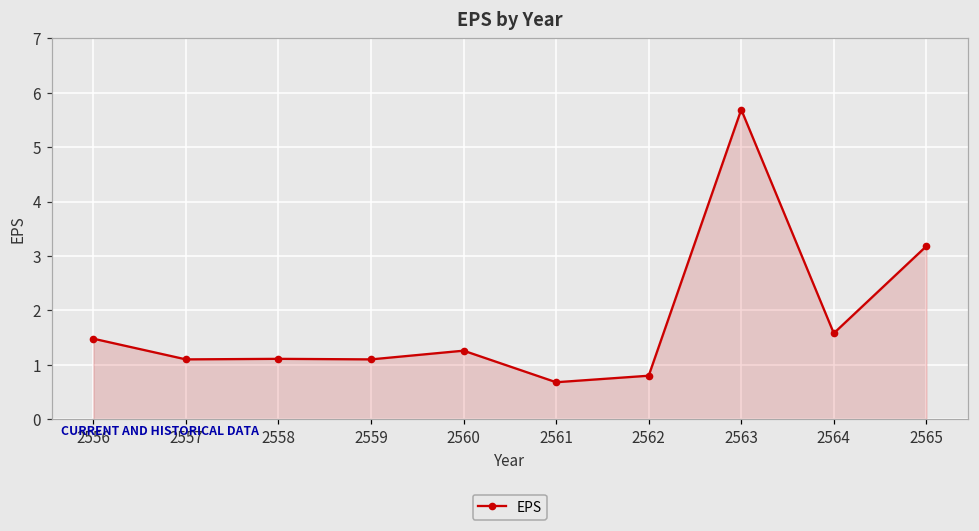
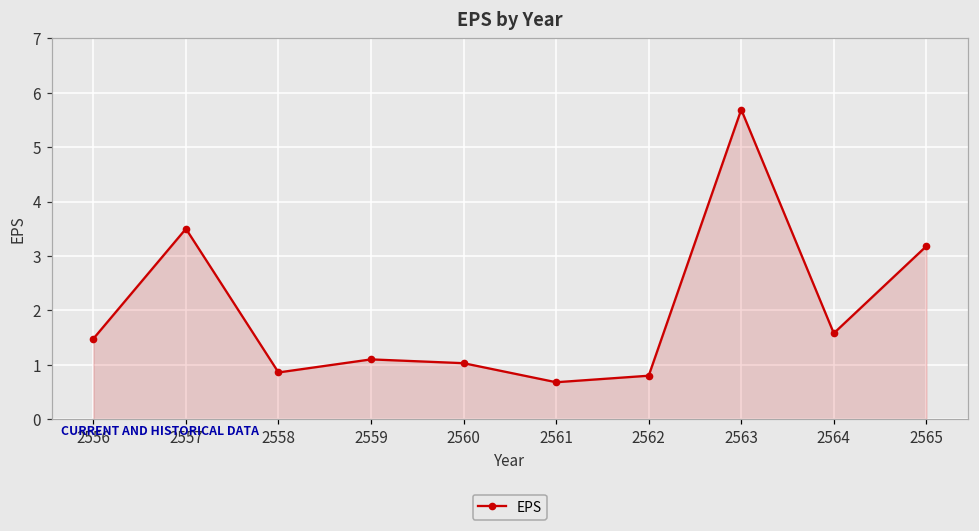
  {
    "2556": 1.5,
-   "2557": 1.1,
-   "2558": 1.1,
+   "2557": 3.5,
+   "2558": 0.9,
    "2559": 1.1,
-   "2560": 1.3,
+   "2560": 1.0,
    "2561": 0.7,
    "2562": 0.8,
    "2563": 5.7,
    "2564": 1.6,
    "2565": 3.2
  }
